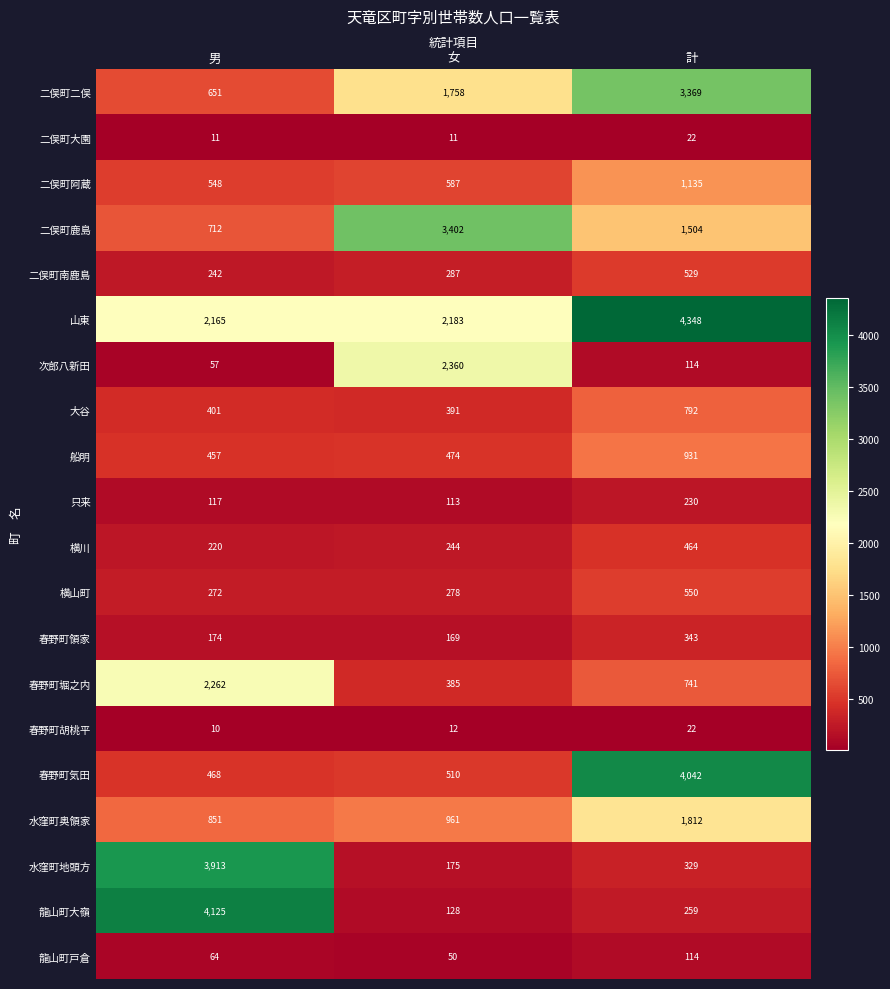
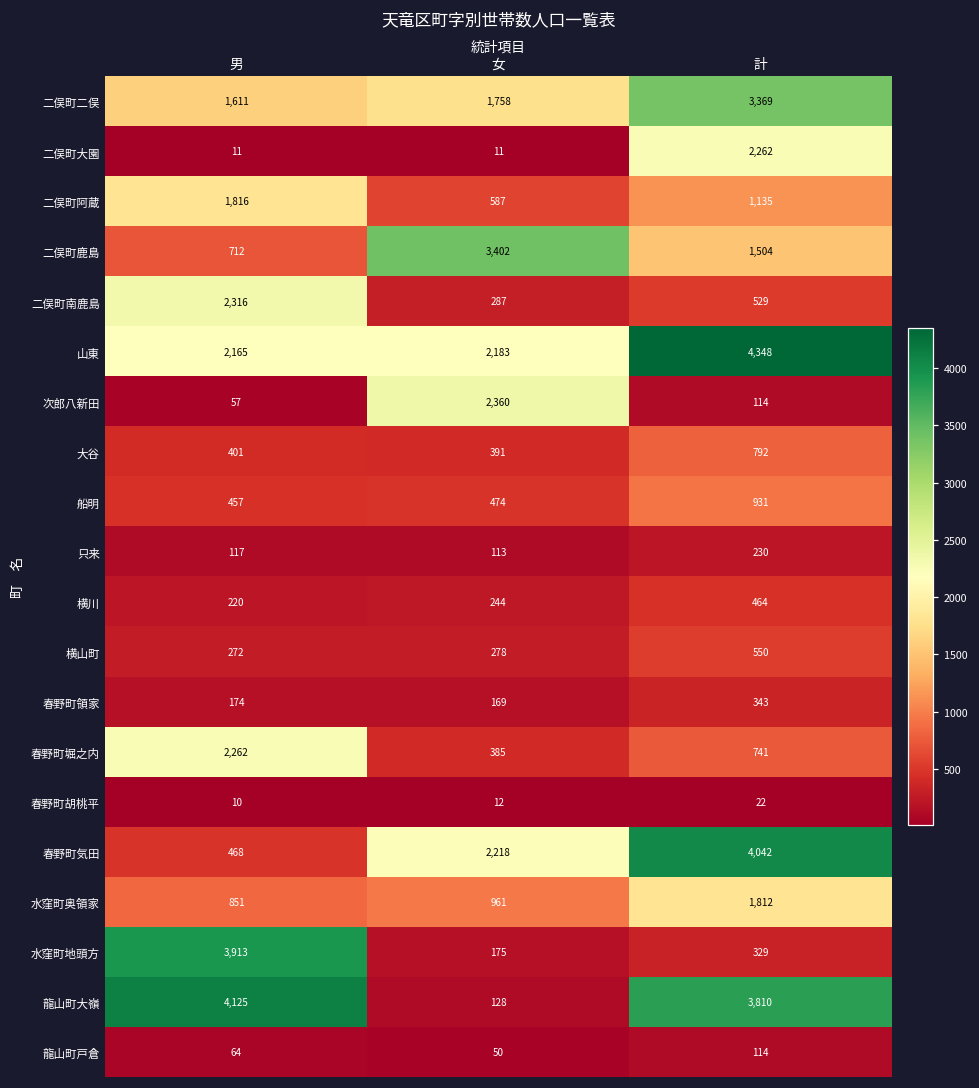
  {
    "二俣町二俣": {
-     "男": "651",
+     "男": "1,611",
      "女": "1,758",
      "計": "3,369"
    },
    "二俣町大園": {
      "男": "11",
      "女": "11",
-     "計": "22"
+     "計": "2,262"
    },
    "二俣町阿蔵": {
-     "男": "548",
+     "男": "1,816",
      "女": "587",
      "計": "1,135"
    },
    "二俣町鹿島": {
      "男": "712",
      "女": "3,402",
      "計": "1,504"
    },
    "二俣町南鹿島": {
-     "男": "242",
+     "男": "2,316",
      "女": "287",
      "計": "529"
    },
    "山東": {
      "男": "2,165",
      "女": "2,183",
      "計": "4,348"
    },
    "次郎八新田": {
      "男": "57",
      "女": "2,360",
      "計": "114"
    },
    "大谷": {
      "男": "401",
      "女": "391",
      "計": "792"
    },
    "船明": {
      "男": "457",
      "女": "474",
      "計": "931"
    },
    "只来": {
      "男": "117",
      "女": "113",
      "計": "230"
    },
    "横川": {
      "男": "220",
      "女": "244",
      "計": "464"
    },
    "横山町": {
      "男": "272",
      "女": "278",
      "計": "550"
    },
    "春野町領家": {
      "男": "174",
      "女": "169",
      "計": "343"
    },
    "春野町堀之内": {
      "男": "2,262",
      "女": "385",
      "計": "741"
    },
    "春野町胡桃平": {
      "男": "10",
      "女": "12",
      "計": "22"
    },
    "春野町気田": {
      "男": "468",
-     "女": "510",
+     "女": "2,218",
      "計": "4,042"
    },
    "水窪町奥領家": {
      "男": "851",
      "女": "961",
      "計": "1,812"
    },
    "水窪町地頭方": {
      "男": "3,913",
      "女": "175",
      "計": "329"
    },
    "龍山町大嶺": {
      "男": "4,125",
      "女": "128",
-     "計": "259"
+     "計": "3,810"
    },
    "龍山町戸倉": {
      "男": "64",
      "女": "50",
      "計": "114"
    }
  }
